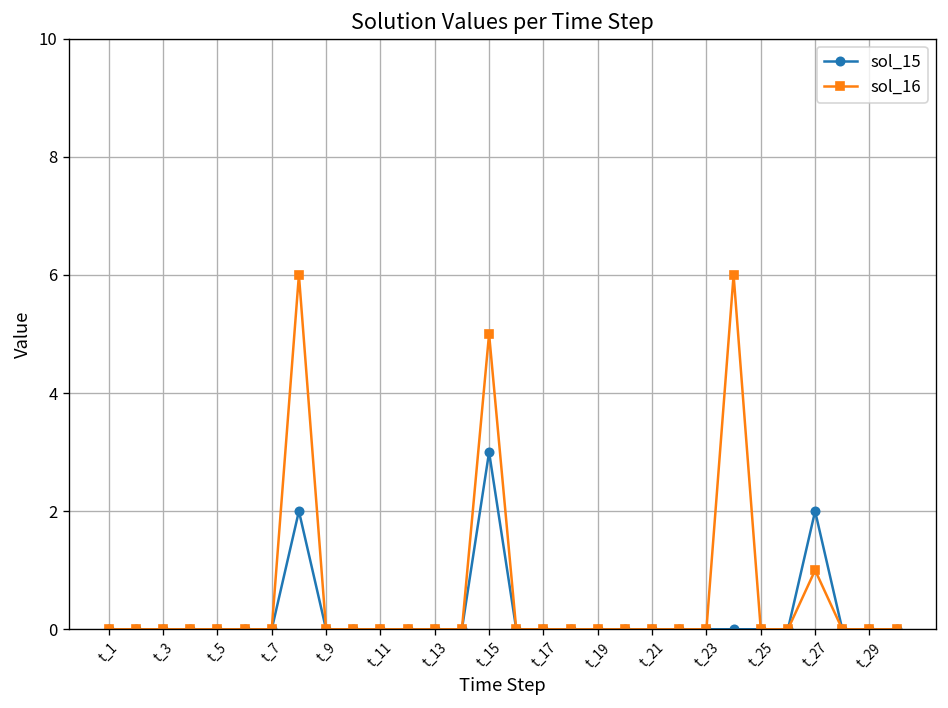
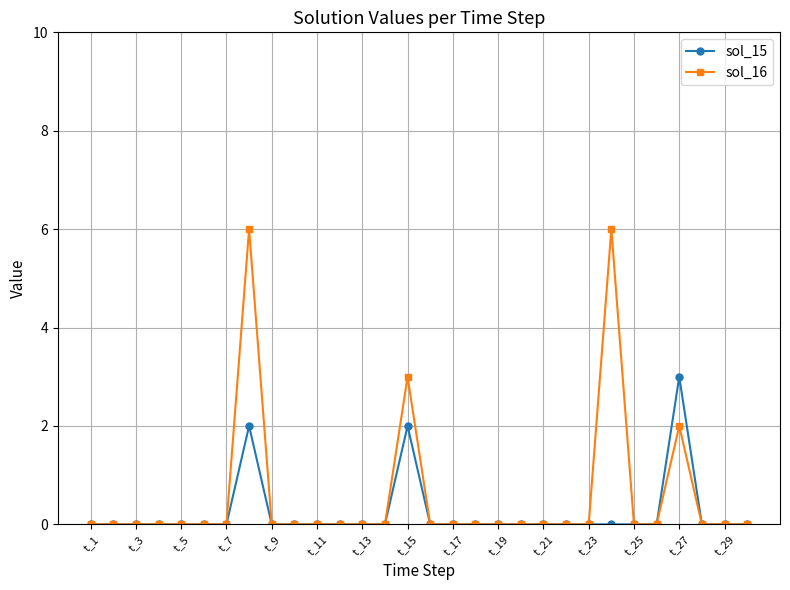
  {
    "sol_15": {
-     "t_15": 3,
-     "t_27": 2
+     "t_15": 2,
+     "t_27": 3
    },
    "sol_16": {
-     "t_15": 5,
-     "t_27": 1
+     "t_15": 3,
+     "t_27": 2
    }
  }
